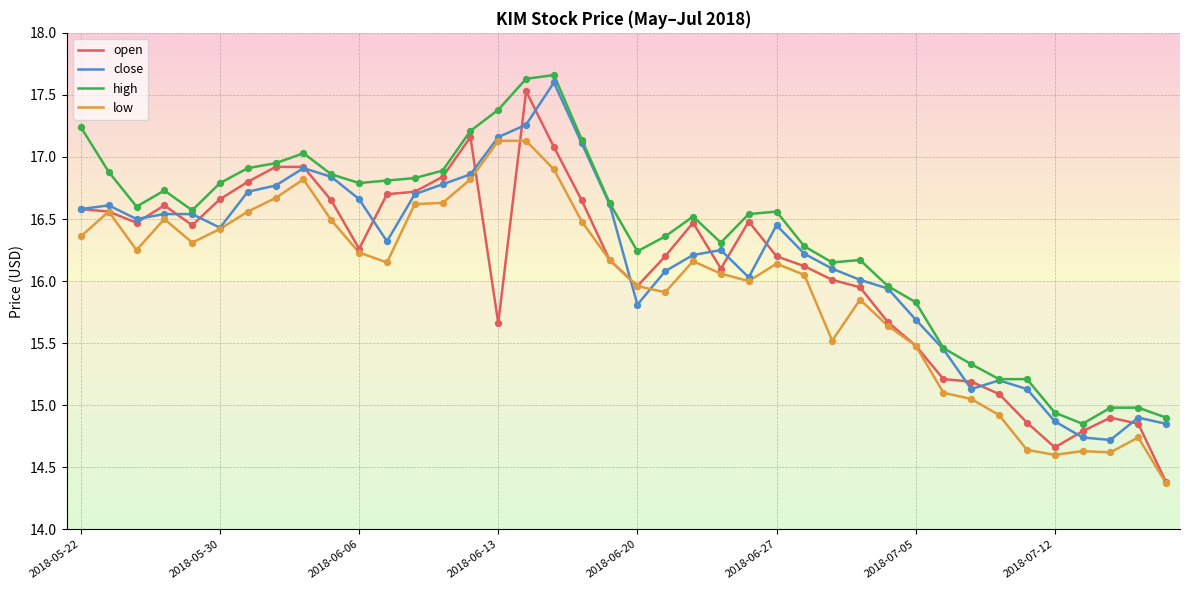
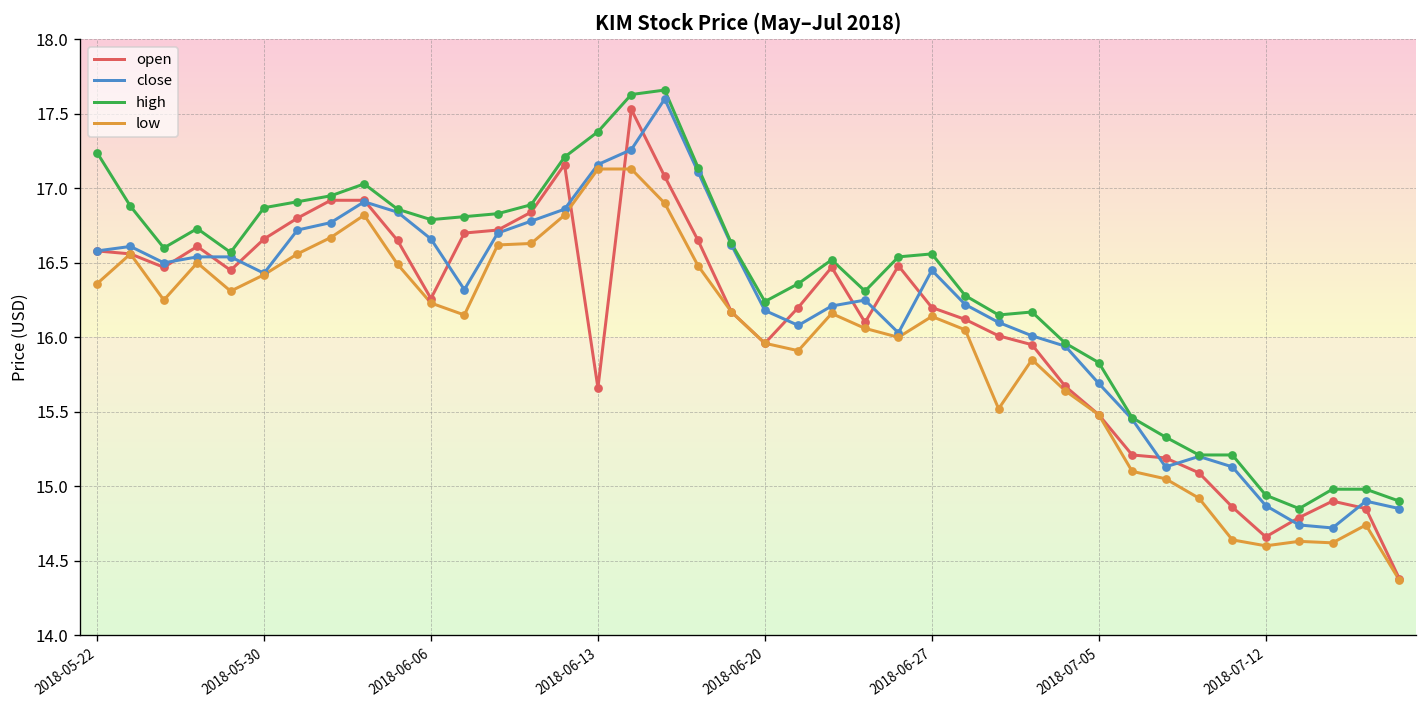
  {
    "open": {
      "2018-05-30": 16.66,
      "2018-06-06": 16.26,
      "2018-06-13": 15.66,
      "2018-06-27": 16.20,
      "2018-07-12": 14.66
    },
    "close": {
      "2018-06-06": 16.66,
      "2018-06-13": 17.16,
-     "2018-06-20": 15.81,
+     "2018-06-20": 16.18,
      "2018-06-27": 16.45,
      "2018-07-05": 15.69,
      "2018-07-12": 14.87
    },
    "high": {
      "2018-05-22": 17.24,
-     "2018-05-30": 16.79,
+     "2018-05-30": 16.87,
      "2018-06-06": 16.79,
      "2018-06-13": 17.38,
      "2018-06-20": 16.24,
      "2018-06-27": 16.56,
      "2018-07-05": 15.83,
      "2018-07-12": 14.94
    },
    "low": {
      "2018-05-22": 16.36,
      "2018-06-06": 16.23,
      "2018-06-13": 17.13,
      "2018-06-27": 16.14,
      "2018-07-12": 14.60
    }
  }
